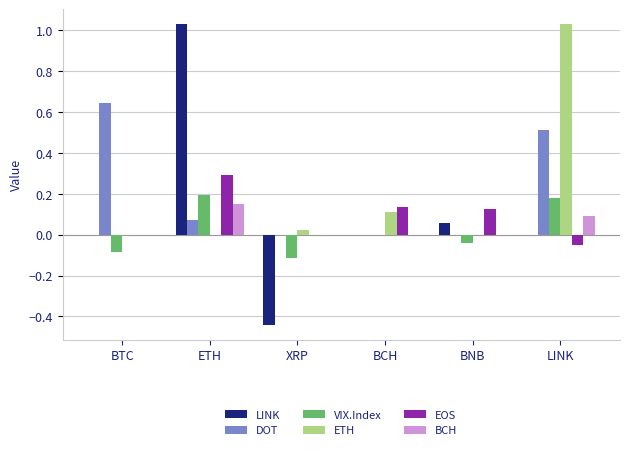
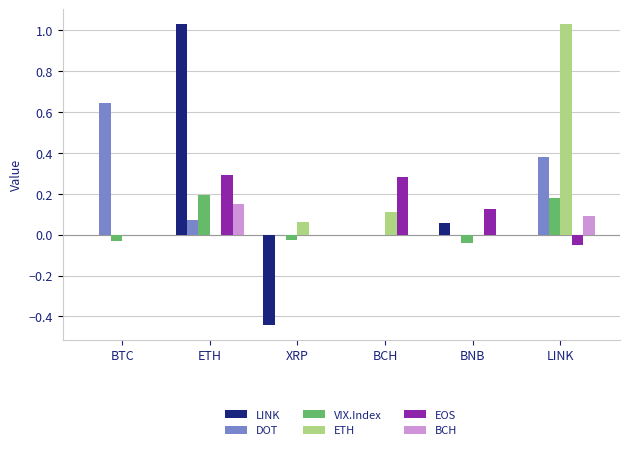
  {
    "LINK": {
      "BTC": 0.00,
      "ETH": 1.03,
      "XRP": -0.44,
      "BCH": 0.00,
      "BNB": 0.06,
      "LINK": 0.00
    },
    "DOT": {
      "BTC": 0.64,
      "ETH": 0.07,
      "XRP": 0.00,
      "BCH": 0.00,
      "BNB": 0.00,
-     "LINK": 0.51
+     "LINK": 0.38
    },
    "VIX.Index": {
-     "BTC": -0.08,
+     "BTC": -0.03,
      "ETH": 0.20,
-     "XRP": -0.11,
+     "XRP": -0.03,
      "BCH": 0.00,
      "BNB": -0.04,
      "LINK": 0.18
    },
    "ETH": {
      "BTC": 0.00,
      "ETH": 0.00,
-     "XRP": 0.02,
+     "XRP": 0.06,
      "BCH": 0.11,
      "BNB": 0.00,
      "LINK": 1.03
    },
    "EOS": {
      "BTC": 0.00,
      "ETH": 0.29,
      "XRP": 0.00,
-     "BCH": 0.14,
+     "BCH": 0.28,
      "BNB": 0.12,
      "LINK": -0.05
    },
    "BCH": {
      "BTC": 0.00,
      "ETH": 0.15,
      "XRP": 0.00,
      "BCH": 0.00,
      "BNB": 0.00,
      "LINK": 0.09
    }
  }
